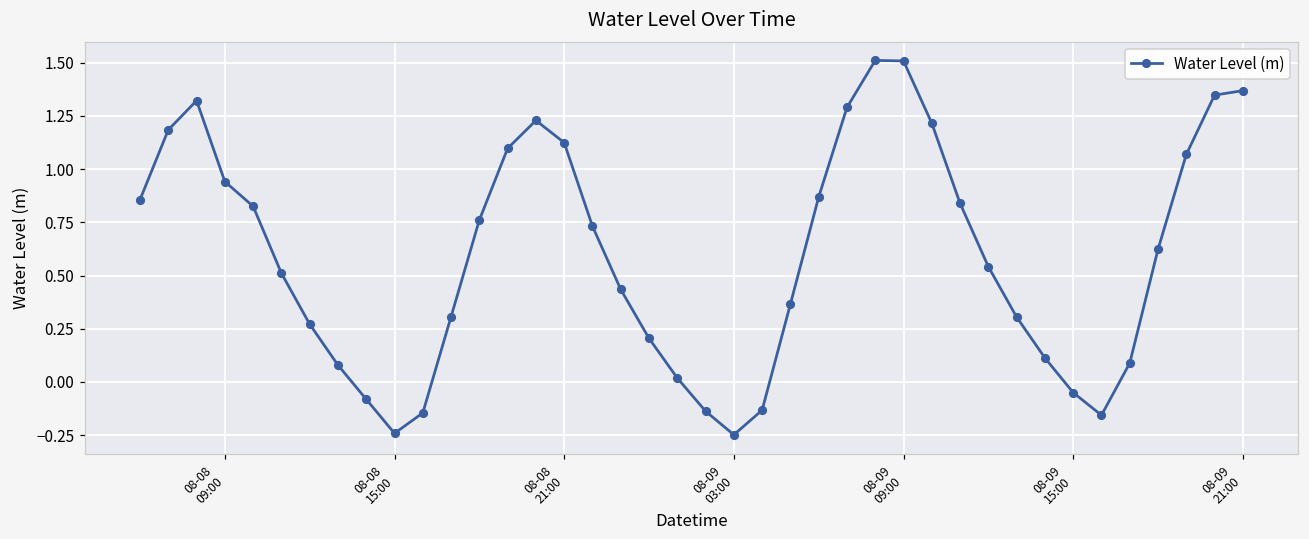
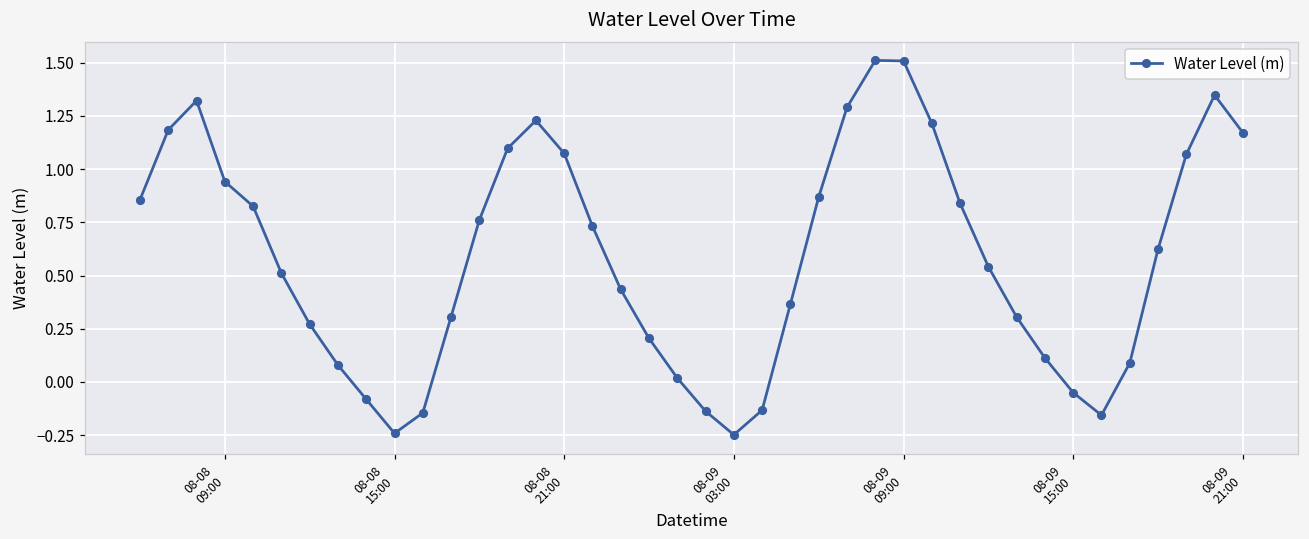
  {
    "08-08 09:00": 0.94,
    "08-08 15:00": -0.24,
-   "08-08 21:00": 1.12,
+   "08-08 21:00": 1.07,
    "08-09 03:00": -0.25,
    "08-09 09:00": 1.51,
    "08-09 15:00": -0.05,
-   "08-09 21:00": 1.37
+   "08-09 21:00": 1.17
  }
